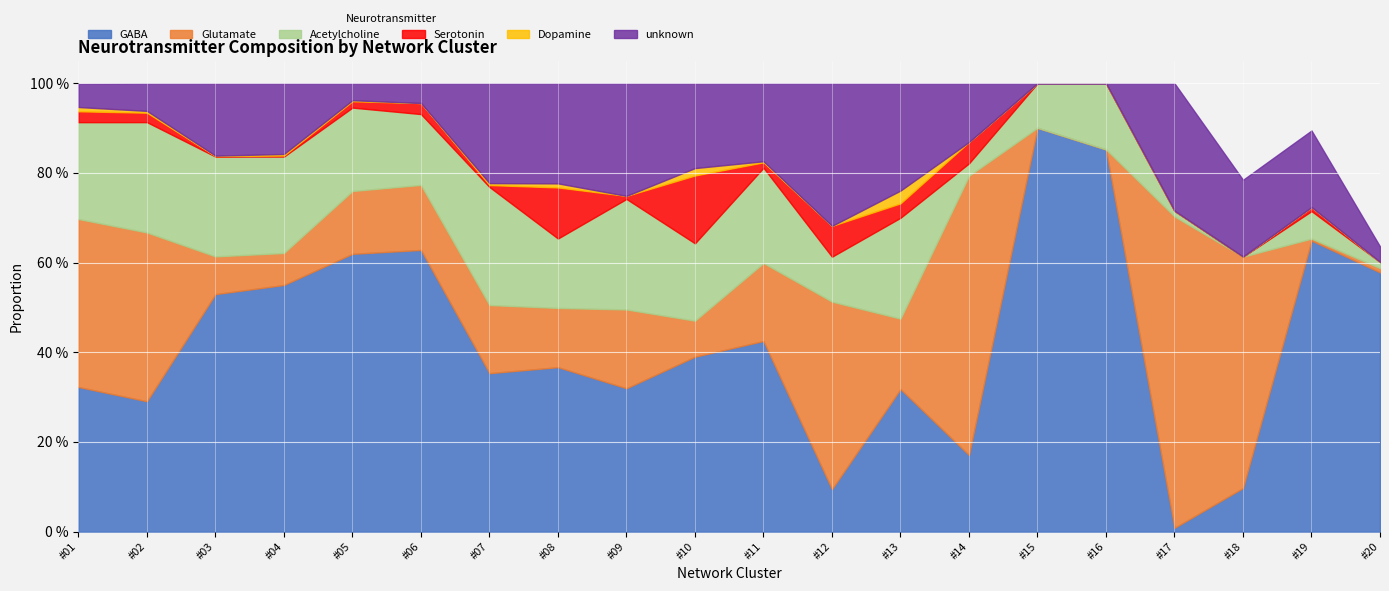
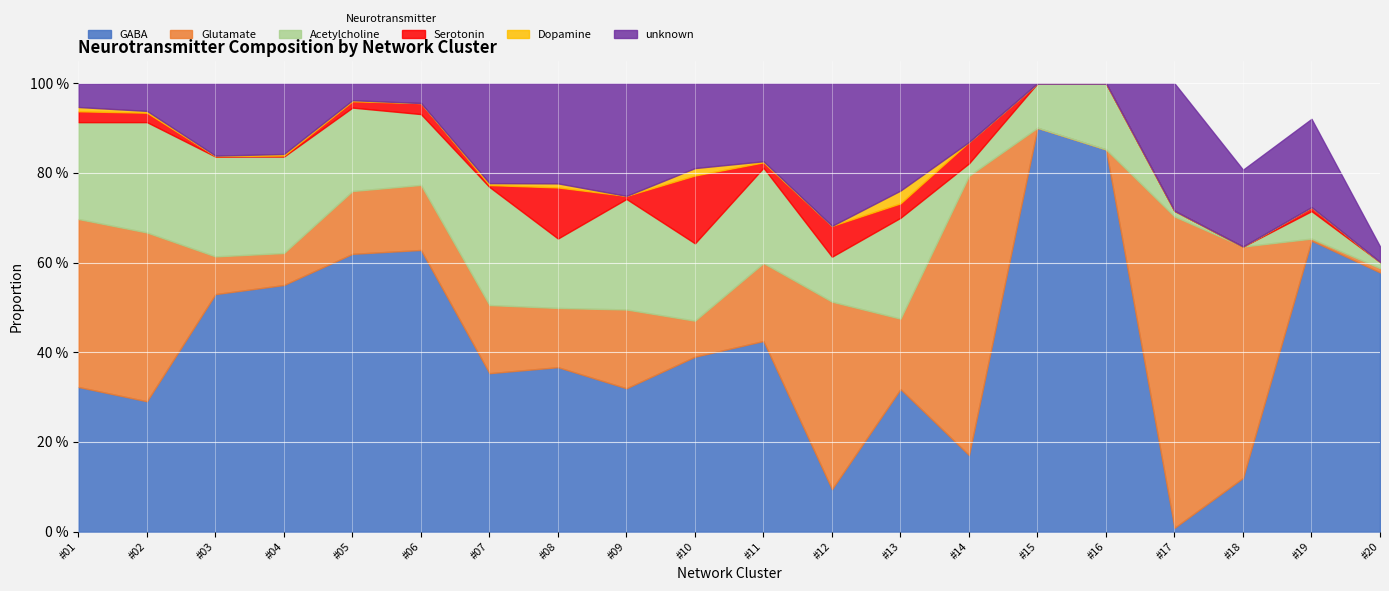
  {
    "GABA": {
      "#01": "32 %",
      "#02": "29 %",
      "#03": "53 %",
      "#04": "55 %",
      "#05": "62 %",
      "#06": "63 %",
      "#07": "35 %",
      "#08": "37 %",
      "#09": "32 %",
      "#10": "39 %",
      "#11": "43 %",
      "#12": "9 %",
      "#13": "32 %",
      "#14": "17 %",
      "#17": "1 %",
-     "#18": "10 %",
+     "#18": "12 %",
      "#20": "58 %"
    },
    "Glutamate": {
      "#01": "37 %",
      "#02": "38 %",
      "#03": "8 %",
      "#04": "7 %",
      "#05": "14 %",
      "#06": "15 %",
      "#07": "15 %",
      "#08": "13 %",
      "#09": "18 %",
      "#10": "8 %",
      "#11": "17 %",
      "#12": "42 %",
      "#13": "16 %",
      "#14": "62 %",
      "#17": "69 %",
      "#20": "1 %"
    },
    "Acetylcholine": {
      "#01": "22 %",
      "#02": "25 %",
      "#05": "19 %",
      "#06": "16 %",
      "#08": "15 %",
      "#09": "25 %",
      "#10": "17 %",
      "#11": "21 %",
      "#12": "10 %",
      "#13": "22 %",
      "#14": "3 %",
      "#19": "6 %"
    },
    "Serotonin": {
      "#01": "2 %",
      "#08": "11 %",
      "#10": "15 %",
      "#13": "3 %"
    },
    "Dopamine": {
      "#01": "1 %",
      "#08": "1 %",
      "#10": "2 %",
      "#13": "3 %"
    },
    "unknown": {
      "#01": "5 %",
      "#02": "6 %",
      "#03": "16 %",
      "#04": "16 %",
      "#05": "4 %",
      "#06": "4 %",
      "#07": "22 %",
      "#08": "22 %",
      "#09": "25 %",
      "#10": "19 %",
      "#11": "17 %",
      "#12": "32 %",
      "#13": "24 %",
      "#14": "13 %",
      "#17": "28 %",
      "#18": "17 %",
-     "#19": "17 %",
+     "#19": "20 %",
      "#20": "3 %"
    }
  }
